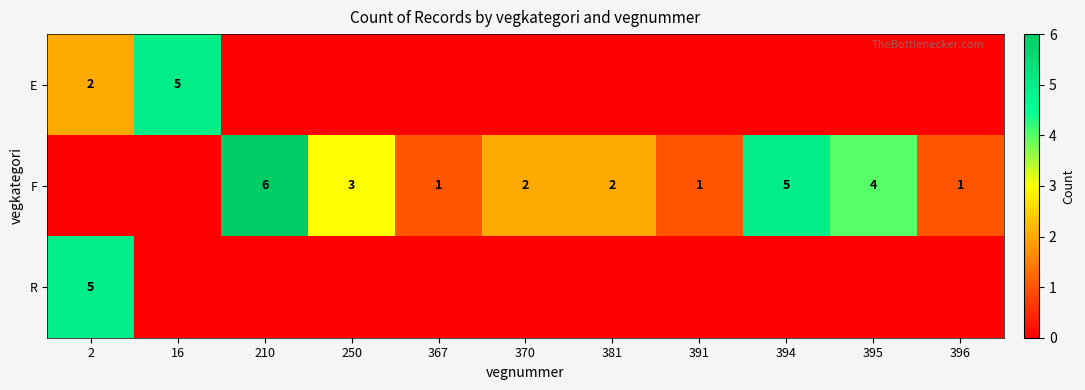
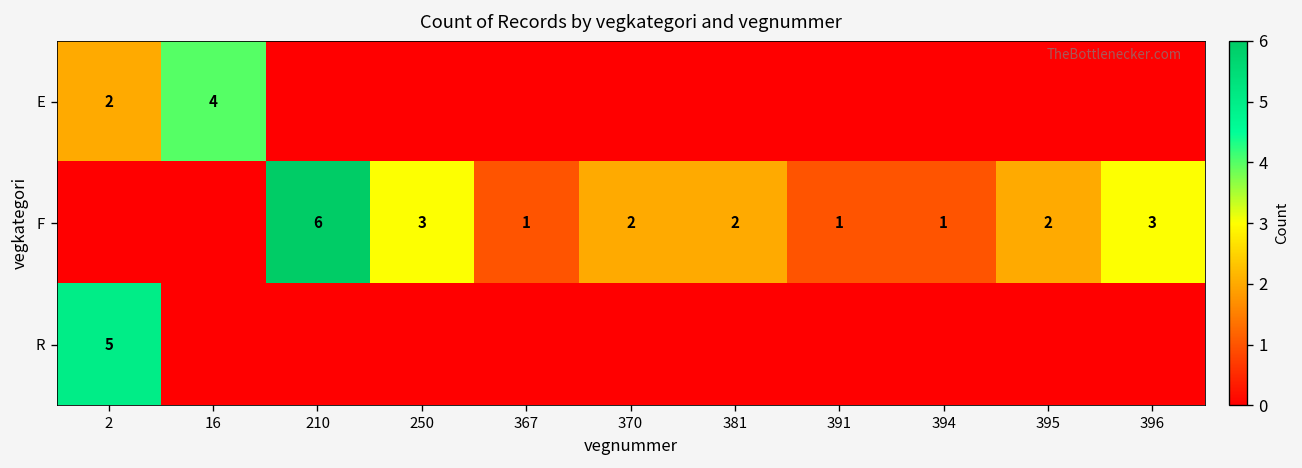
  {
    "E": {
      "2": 2,
-     "16": 5
+     "16": 4
    },
    "F": {
      "210": 6,
      "250": 3,
      "367": 1,
      "370": 2,
      "381": 2,
      "391": 1,
-     "394": 5,
-     "395": 4,
-     "396": 1
+     "394": 1,
+     "395": 2,
+     "396": 3
    },
    "R": {
      "2": 5
    }
  }
